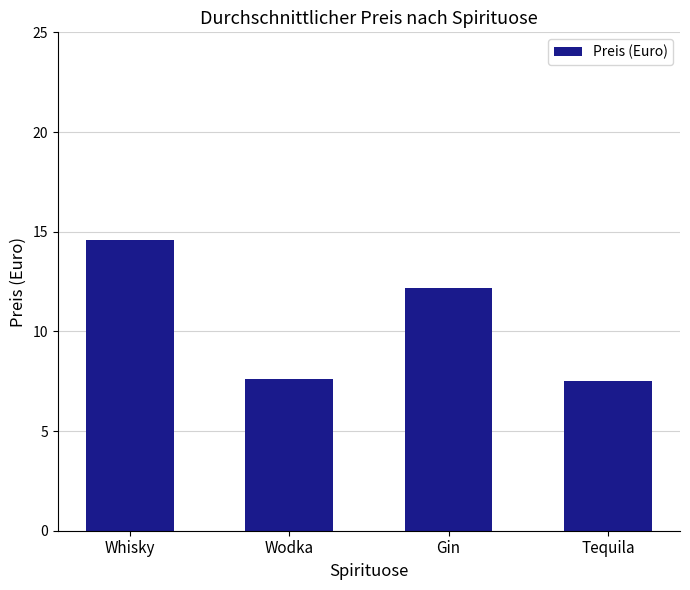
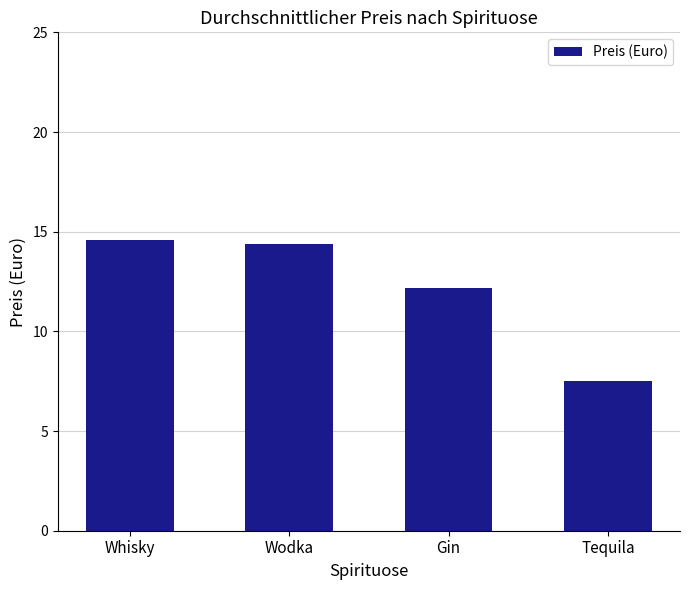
  {
    "Whisky": 14.6,
-   "Wodka": 7.6,
+   "Wodka": 14.4,
    "Gin": 12.2,
    "Tequila": 7.5
  }
